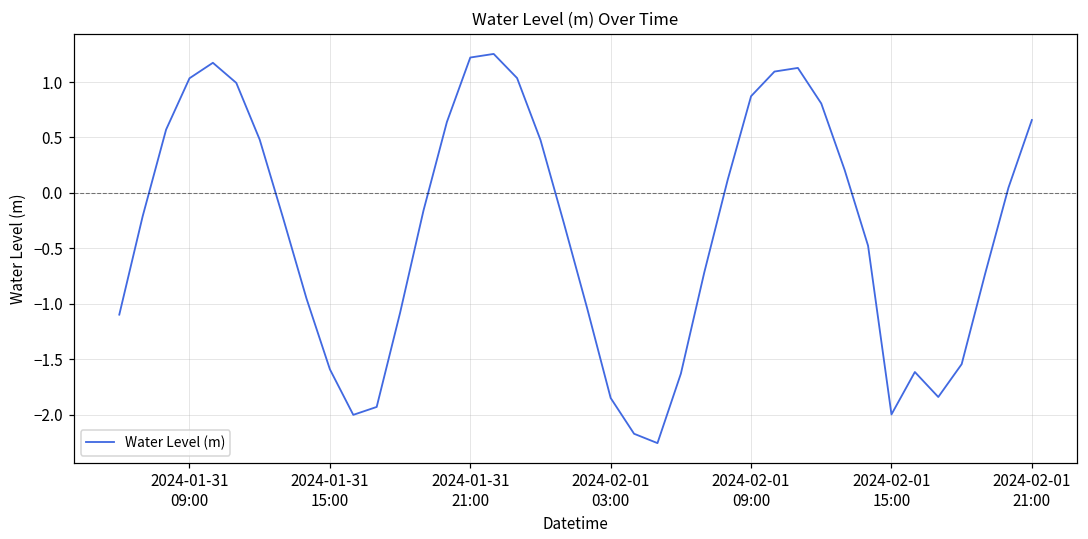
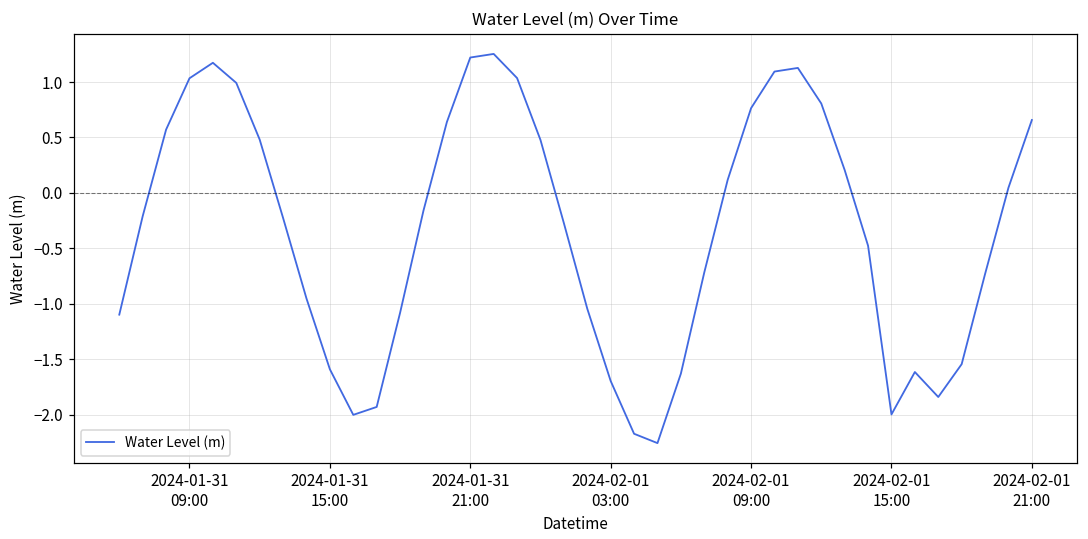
  {
    "2024-01-31 09:00": 1.03,
    "2024-01-31 15:00": -1.59,
    "2024-01-31 21:00": 1.22,
-   "2024-02-01 03:00": -1.85,
-   "2024-02-01 09:00": 0.87,
+   "2024-02-01 03:00": -1.70,
+   "2024-02-01 09:00": 0.76,
    "2024-02-01 15:00": -2.00,
    "2024-02-01 21:00": 0.66
  }
